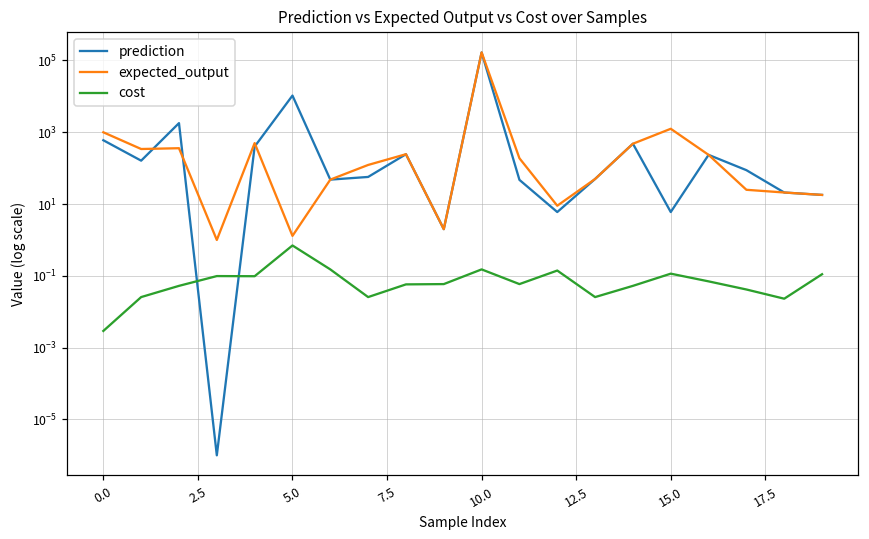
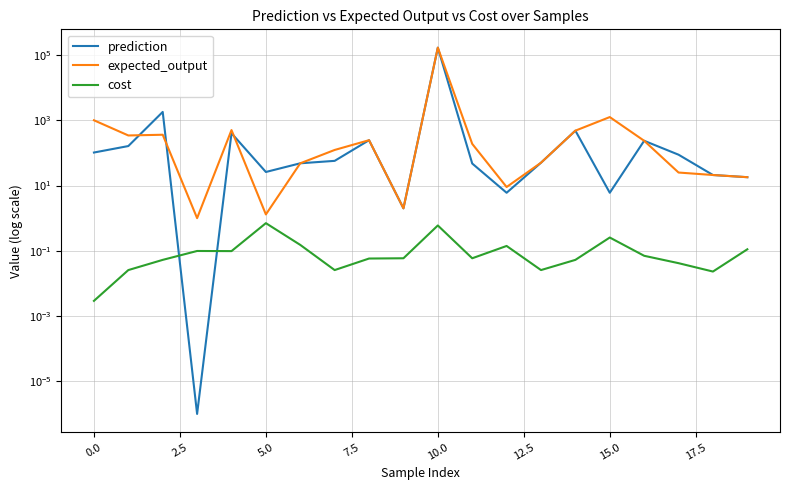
  {
    "prediction": {
-     "0.0": 600,
-     "5.0": 11000,
+     "0.0": 100,
+     "5.0": 30,
      "15.0": 6
    },
    "expected_output": {
      "0.0": 1000,
      "5.0": 1.3,
      "15.0": 1300
    },
    "cost": {
      "0.0": 0.003,
      "5.0": 0.7,
-     "10.0": 0.2,
-     "15.0": 0.12
+     "10.0": 0.6,
+     "15.0": 0.3
    }
  }
